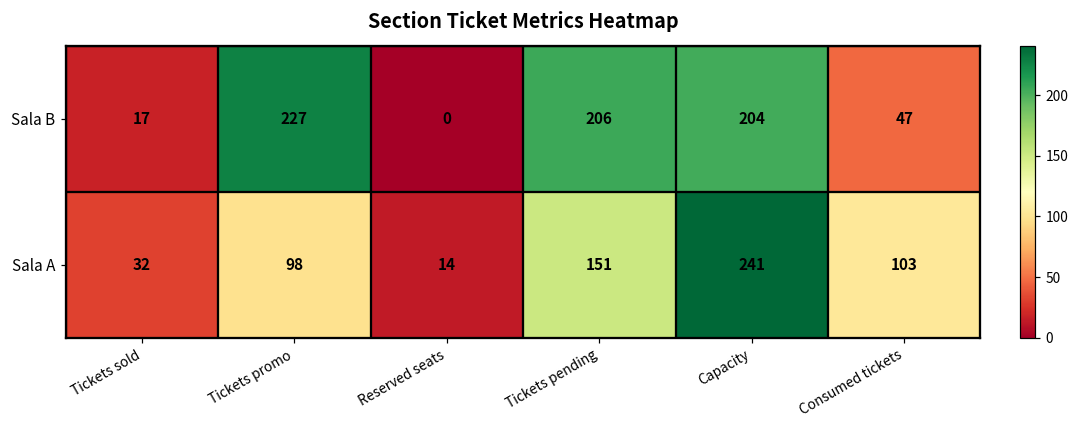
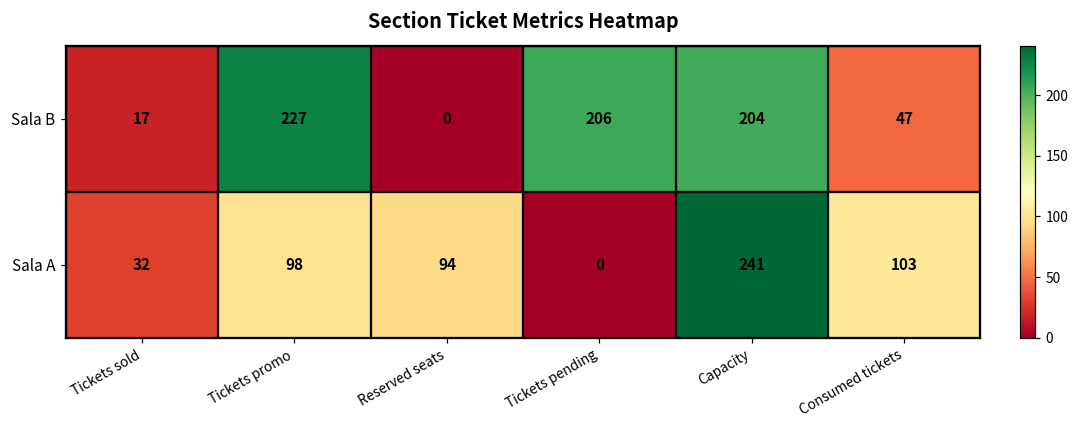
  {
    "Sala B": {
      "Tickets sold": 17,
      "Tickets promo": 227,
      "Reserved seats": 0,
      "Tickets pending": 206,
      "Capacity": 204,
      "Consumed tickets": 47
    },
    "Sala A": {
      "Tickets sold": 32,
      "Tickets promo": 98,
-     "Reserved seats": 14,
-     "Tickets pending": 151,
+     "Reserved seats": 94,
+     "Tickets pending": 0,
      "Capacity": 241,
      "Consumed tickets": 103
    }
  }
